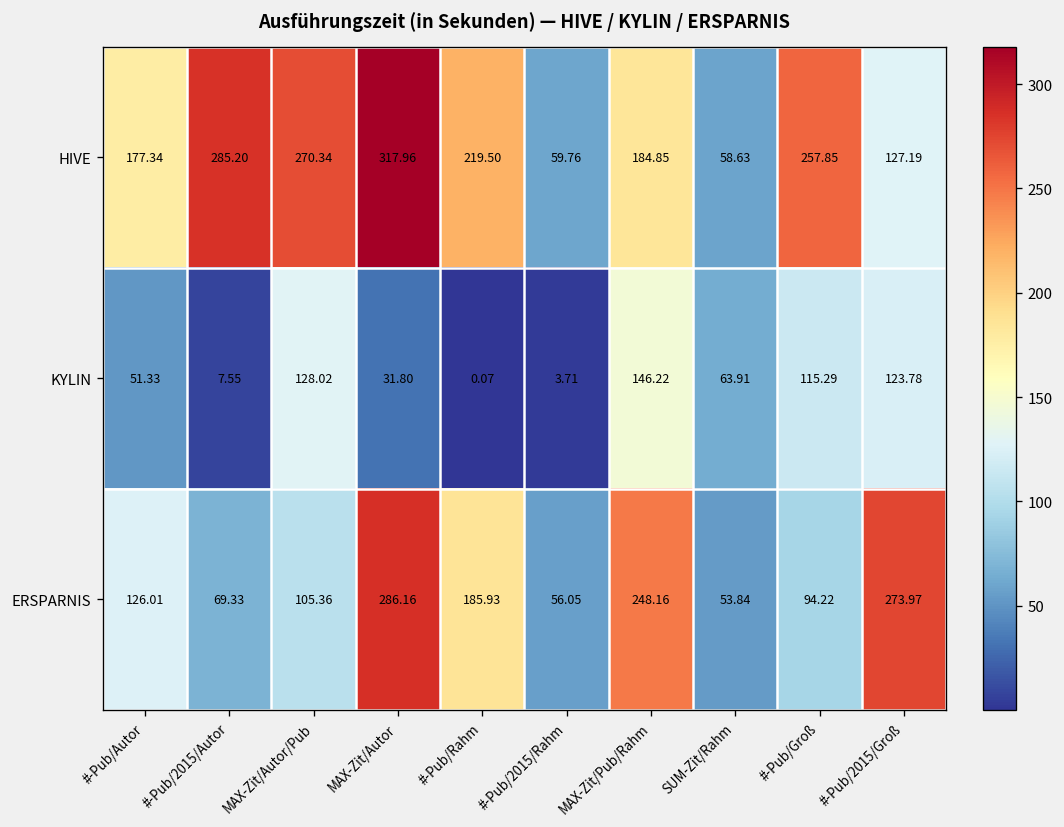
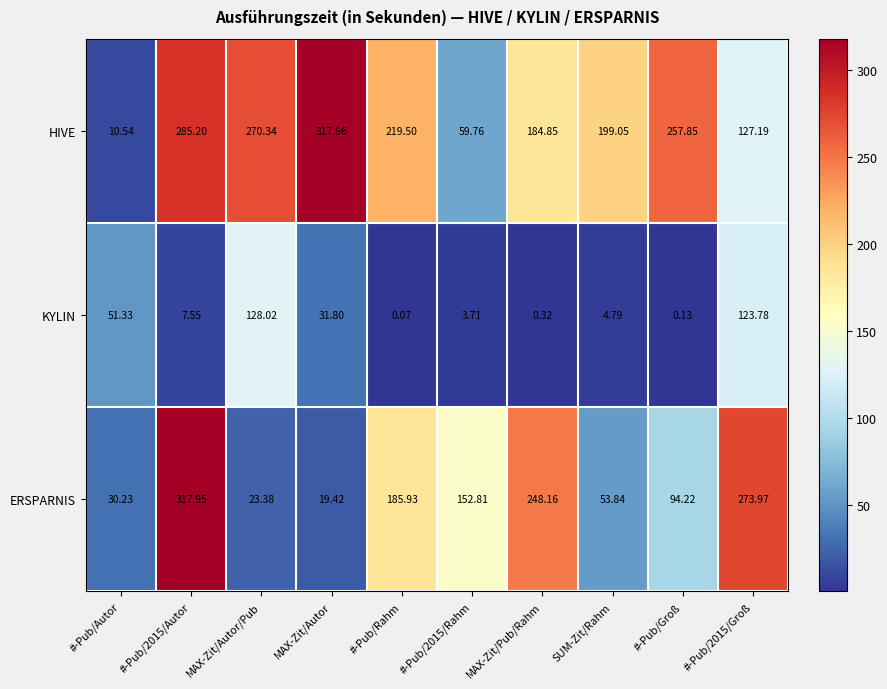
  {
    "HIVE": {
-     "#-Pub/Autor": 177.34,
+     "#-Pub/Autor": 10.54,
      "#-Pub/2015/Autor": 285.20,
      "MAX-Zit/Autor/Pub": 270.34,
      "MAX-Zit/Autor": 317.96,
      "#-Pub/Rahm": 219.50,
      "#-Pub/2015/Rahm": 59.76,
      "MAX-Zit/Pub/Rahm": 184.85,
-     "SUM-Zit/Rahm": 58.63,
+     "SUM-Zit/Rahm": 199.05,
      "#-Pub/Groß": 257.85,
      "#-Pub/2015/Groß": 127.19
    },
    "KYLIN": {
      "#-Pub/Autor": 51.33,
      "#-Pub/2015/Autor": 7.55,
      "MAX-Zit/Autor/Pub": 128.02,
      "MAX-Zit/Autor": 31.80,
      "#-Pub/Rahm": 0.07,
      "#-Pub/2015/Rahm": 3.71,
-     "MAX-Zit/Pub/Rahm": 146.22,
-     "SUM-Zit/Rahm": 63.91,
-     "#-Pub/Groß": 115.29,
+     "MAX-Zit/Pub/Rahm": 0.32,
+     "SUM-Zit/Rahm": 4.79,
+     "#-Pub/Groß": 0.13,
      "#-Pub/2015/Groß": 123.78
    },
    "ERSPARNIS": {
-     "#-Pub/Autor": 126.01,
-     "#-Pub/2015/Autor": 69.33,
-     "MAX-Zit/Autor/Pub": 105.36,
-     "MAX-Zit/Autor": 286.16,
+     "#-Pub/Autor": 30.23,
+     "#-Pub/2015/Autor": 317.95,
+     "MAX-Zit/Autor/Pub": 23.38,
+     "MAX-Zit/Autor": 19.42,
      "#-Pub/Rahm": 185.93,
-     "#-Pub/2015/Rahm": 56.05,
+     "#-Pub/2015/Rahm": 152.81,
      "MAX-Zit/Pub/Rahm": 248.16,
      "SUM-Zit/Rahm": 53.84,
      "#-Pub/Groß": 94.22,
      "#-Pub/2015/Groß": 273.97
    }
  }
